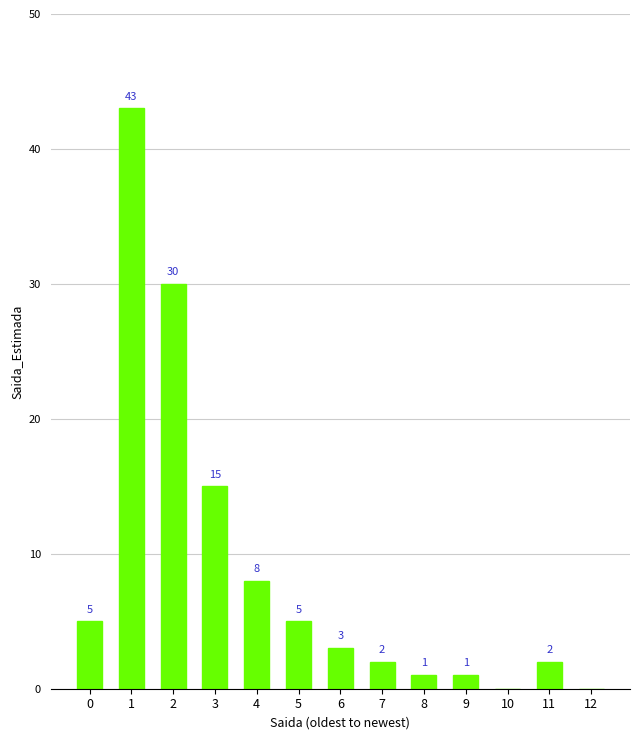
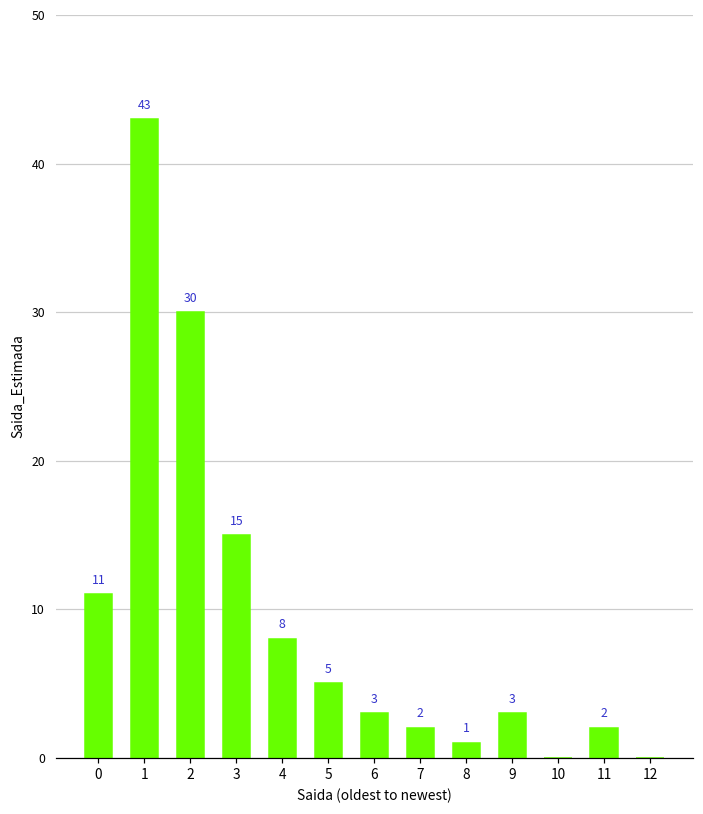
  {
-   "0": 5,
+   "0": 11,
    "1": 43,
    "2": 30,
    "3": 15,
    "4": 8,
    "5": 5,
    "6": 3,
    "7": 2,
    "8": 1,
-   "9": 1,
+   "9": 3,
    "11": 2
  }
